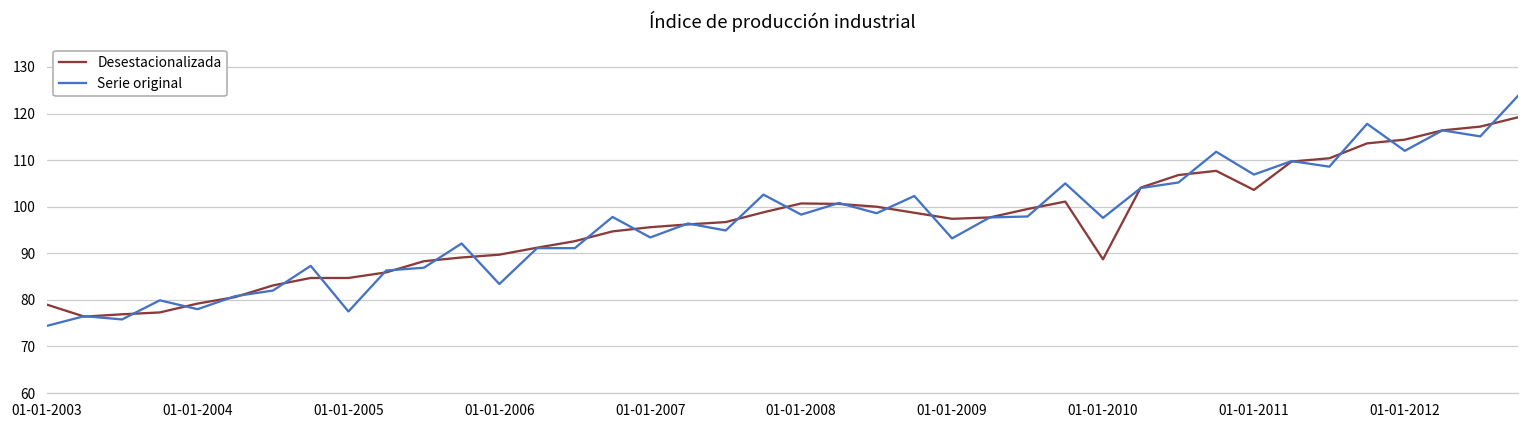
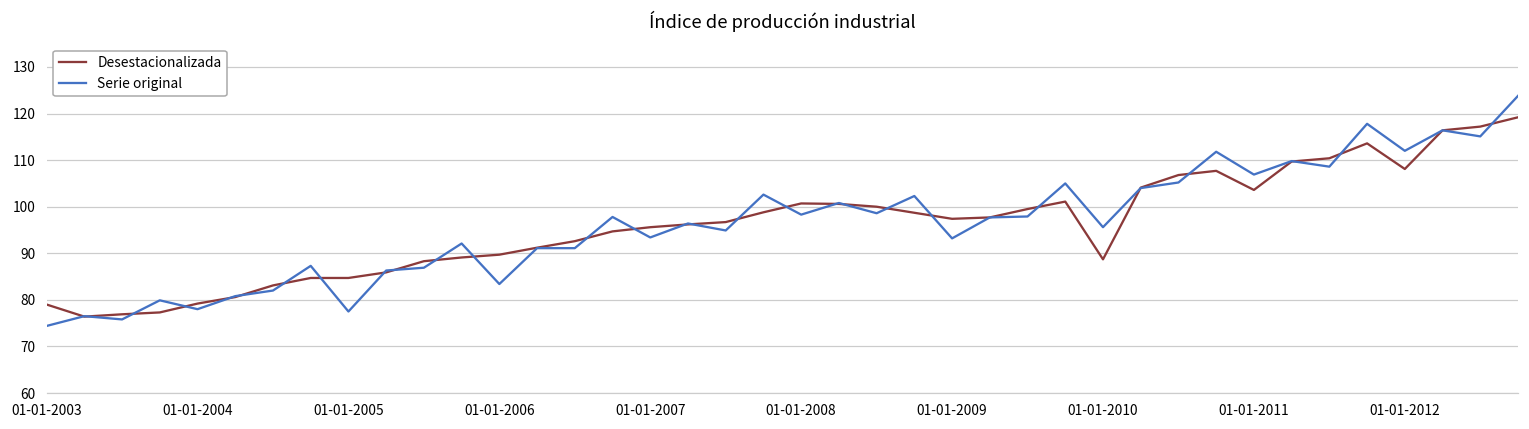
  {
    "Desestacionalizada": {
      "01-01-2003": 79,
      "01-01-2004": 79,
      "01-01-2005": 85,
      "01-01-2006": 90,
      "01-01-2007": 96,
      "01-01-2008": 101,
      "01-01-2009": 97,
      "01-01-2010": 89,
      "01-01-2011": 104,
-     "01-01-2012": 114
+     "01-01-2012": 108
    },
    "Serie original": {
      "01-01-2003": 74,
      "01-01-2004": 78,
      "01-01-2005": 78,
      "01-01-2006": 83,
      "01-01-2007": 93,
      "01-01-2008": 98,
      "01-01-2009": 93,
-     "01-01-2010": 98,
+     "01-01-2010": 96,
      "01-01-2011": 107,
      "01-01-2012": 112
    }
  }
